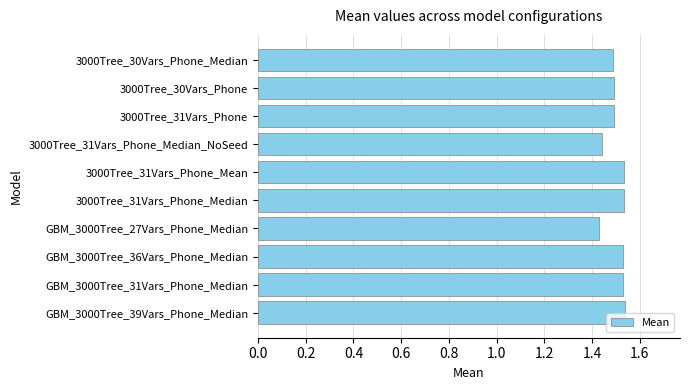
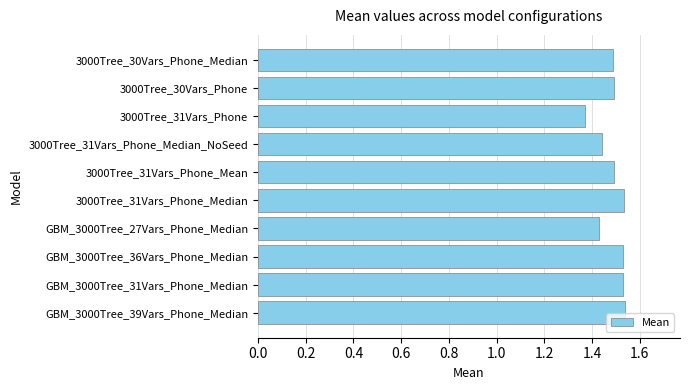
  {
    "3000Tree_30Vars_Phone_Median": 1.49,
    "3000Tree_30Vars_Phone": 1.49,
-   "3000Tree_31Vars_Phone": 1.49,
+   "3000Tree_31Vars_Phone": 1.37,
    "3000Tree_31Vars_Phone_Median_NoSeed": 1.44,
-   "3000Tree_31Vars_Phone_Mean": 1.53,
+   "3000Tree_31Vars_Phone_Mean": 1.49,
    "3000Tree_31Vars_Phone_Median": 1.53,
    "GBM_3000Tree_27Vars_Phone_Median": 1.43,
    "GBM_3000Tree_36Vars_Phone_Median": 1.53,
    "GBM_3000Tree_31Vars_Phone_Median": 1.53,
    "GBM_3000Tree_39Vars_Phone_Median": 1.54
  }
